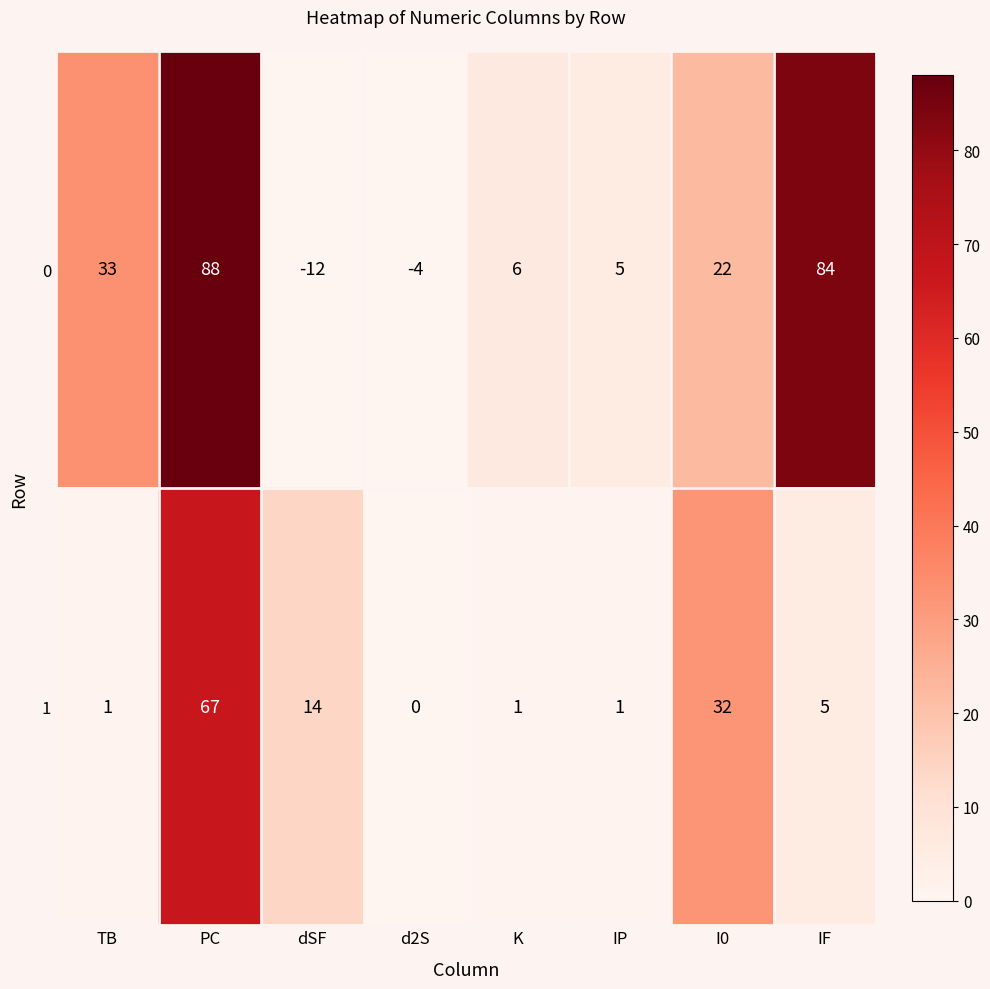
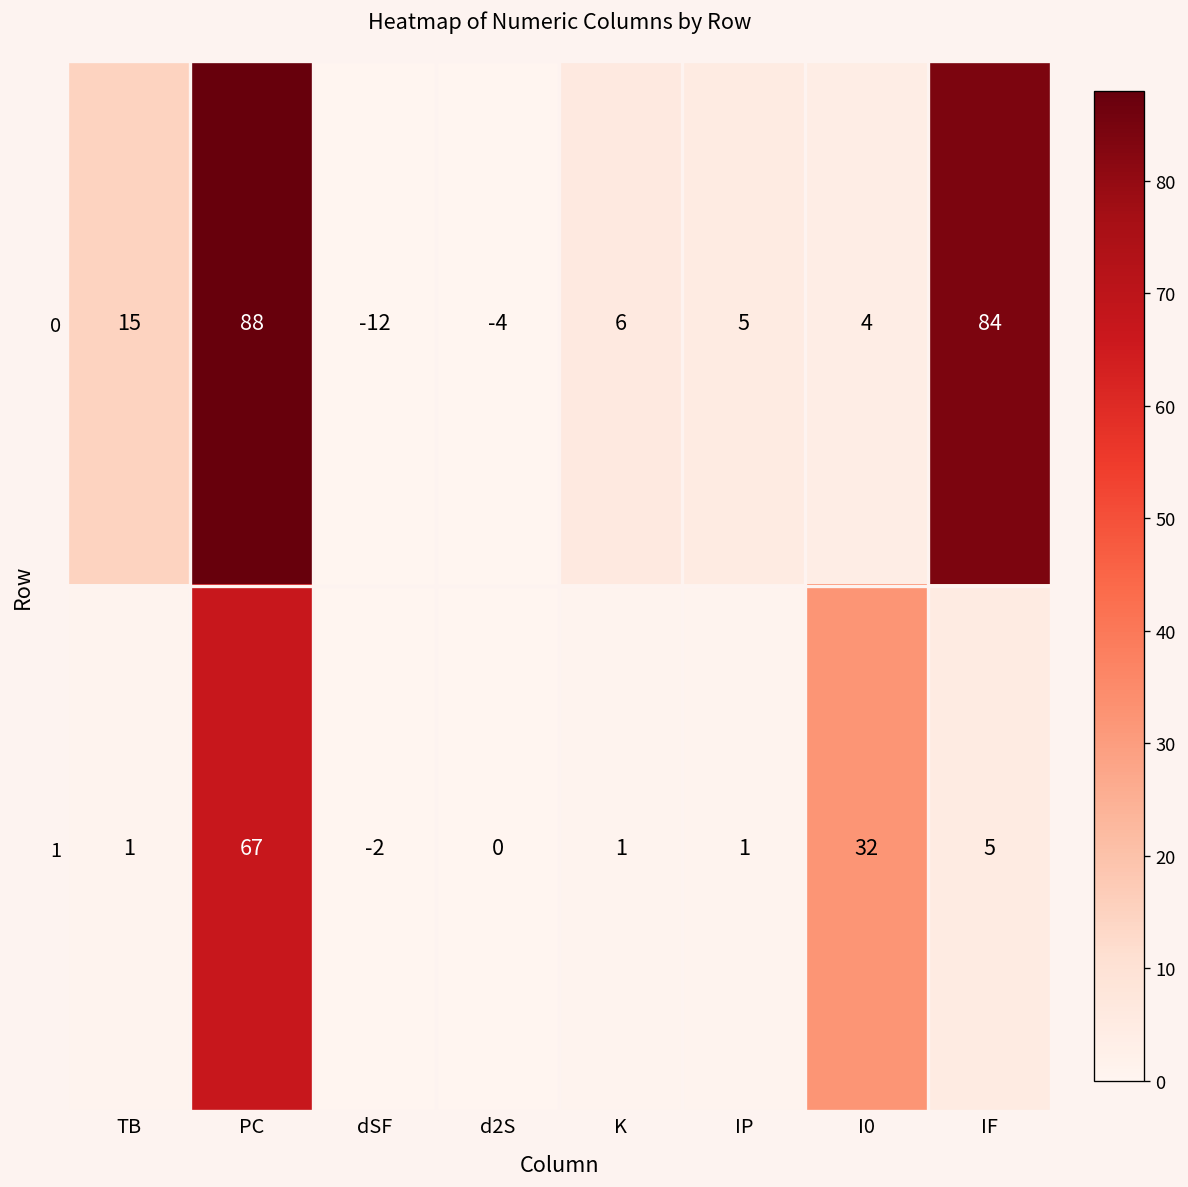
  {
    "0": {
-     "TB": 33,
+     "TB": 15,
      "PC": 88,
      "dSF": -12,
      "d2S": -4,
      "K": 6,
      "IP": 5,
-     "I0": 22,
+     "I0": 4,
      "IF": 84
    },
    "1": {
      "TB": 1,
      "PC": 67,
-     "dSF": 14,
+     "dSF": -2,
      "d2S": 0,
      "K": 1,
      "IP": 1,
      "I0": 32,
      "IF": 5
    }
  }
